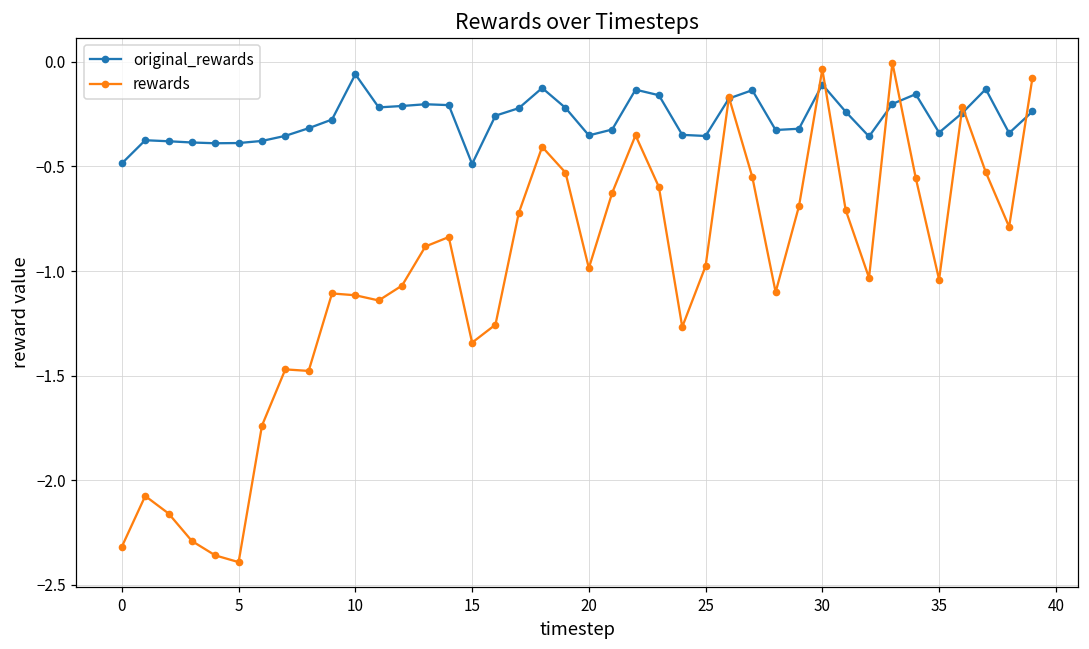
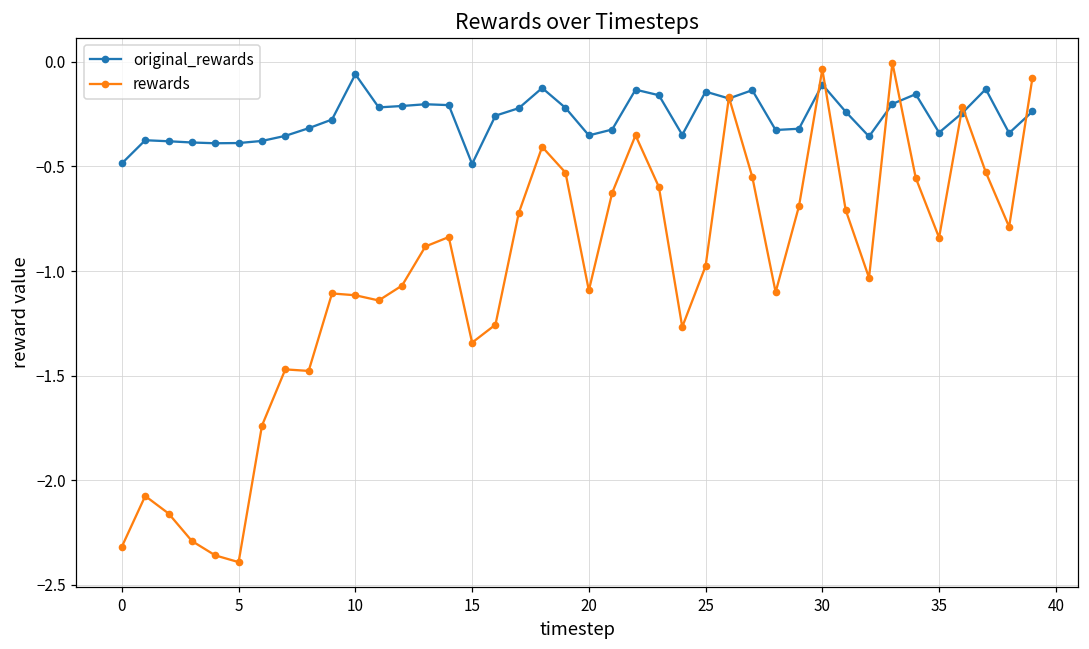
  {
    "original_rewards": {
      "0": -0.49,
      "5": -0.39,
      "10": -0.06,
      "15": -0.49,
      "20": -0.35,
-     "25": -0.35,
+     "25": -0.14,
      "30": -0.11,
      "35": -0.34
    },
    "rewards": {
      "0": -2.32,
      "5": -2.39,
      "10": -1.12,
      "15": -1.34,
-     "20": -0.99,
+     "20": -1.09,
      "25": -0.98,
      "30": -0.04,
-     "35": -1.04
+     "35": -0.84
    }
  }
